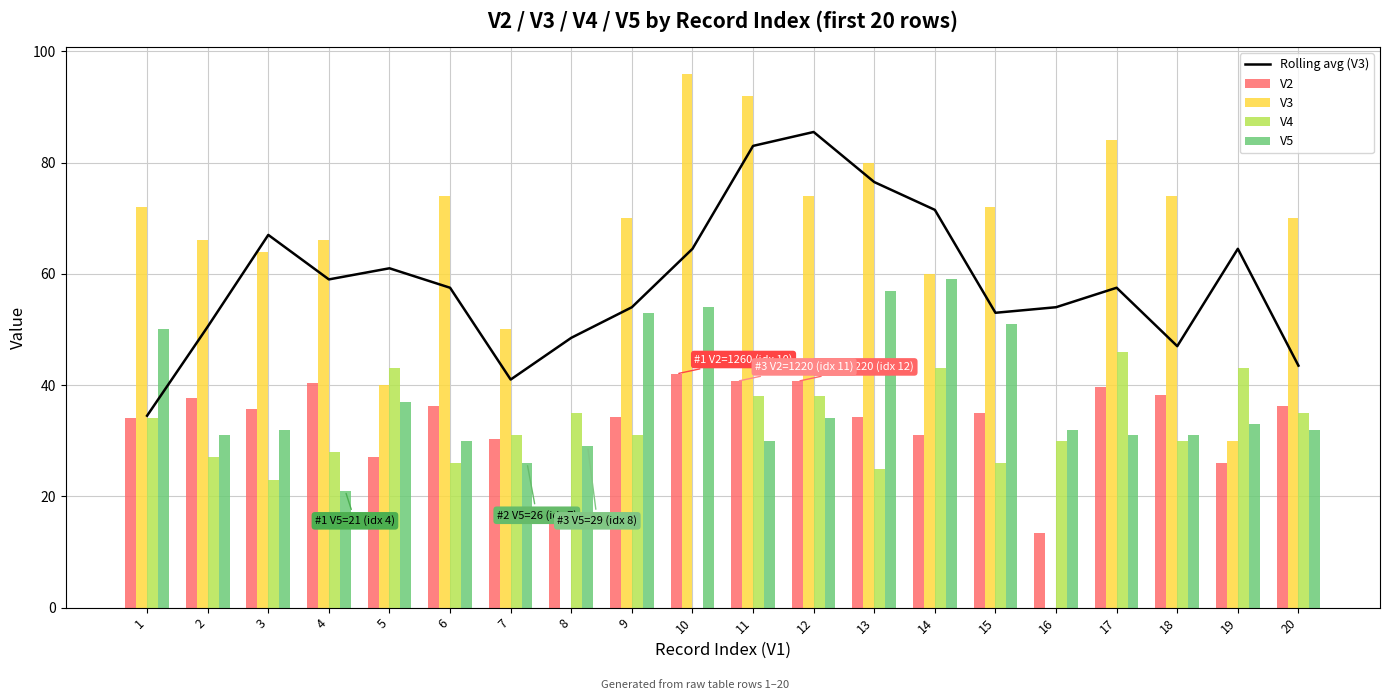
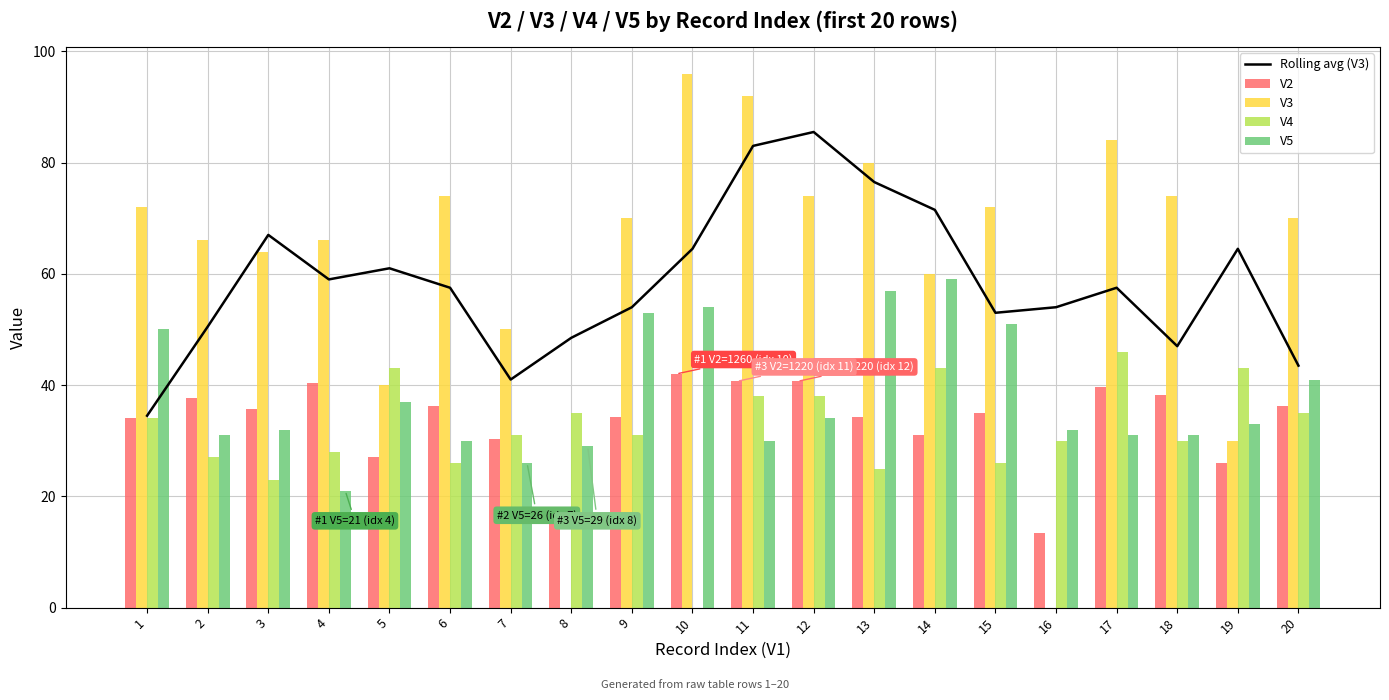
  {
    "V2": {
      "1": 34,
      "2": 38,
      "3": 36,
      "4": 40,
      "5": 27,
      "6": 36,
      "7": 30,
      "9": 34,
      "11": 41,
      "13": 34,
      "14": 31,
      "15": 35,
      "16": 13,
      "17": 40,
      "18": 38,
      "19": 26,
      "20": 36
    },
    "Rolling avg (V3)": {
      "1": 35,
      "2": 51,
      "3": 67,
      "4": 59,
      "5": 61,
      "6": 58,
      "7": 41,
      "8": 49,
      "9": 54,
      "10": 65,
      "11": 83,
      "12": 86,
      "13": 77,
      "14": 72,
      "15": 53,
      "16": 54,
      "17": 58,
      "18": 47,
      "19": 65,
      "20": 44
    },
    "V3": {
      "1": 72,
      "2": 66,
      "3": 64,
      "4": 66,
      "5": 40,
      "6": 74,
      "7": 50,
      "8": 0,
      "9": 70,
      "10": 96,
      "11": 92,
      "12": 74,
      "13": 80,
      "14": 60,
      "15": 72,
      "16": 0,
      "17": 84,
      "18": 74,
      "19": 30,
      "20": 70
    },
    "V4": {
      "1": 34,
      "2": 27,
      "3": 23,
      "4": 28,
      "5": 43,
      "6": 26,
      "7": 31,
      "8": 35,
      "9": 31,
      "10": 0,
      "11": 38,
      "12": 38,
      "13": 25,
      "14": 43,
      "15": 26,
      "16": 30,
      "17": 46,
      "18": 30,
      "19": 43,
      "20": 35
    },
    "V5": {
      "1": 50,
      "2": 31,
      "3": 32,
      "5": 37,
      "6": 30,
      "8": 29,
      "9": 53,
      "10": 54,
      "11": 30,
      "12": 34,
      "13": 57,
      "14": 59,
      "15": 51,
      "16": 32,
      "17": 31,
      "18": 31,
      "19": 33,
-     "20": 32
+     "20": 41
    }
  }
